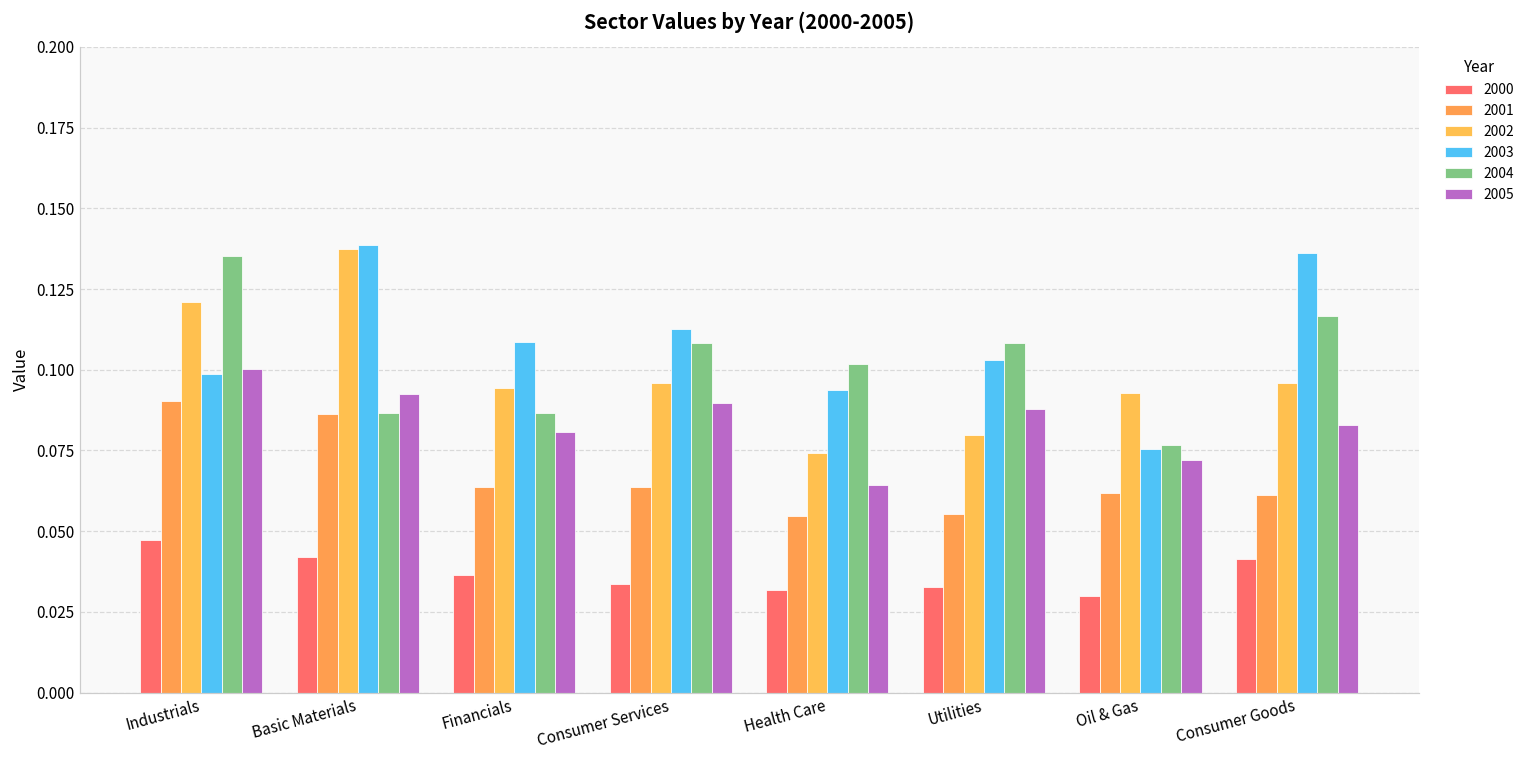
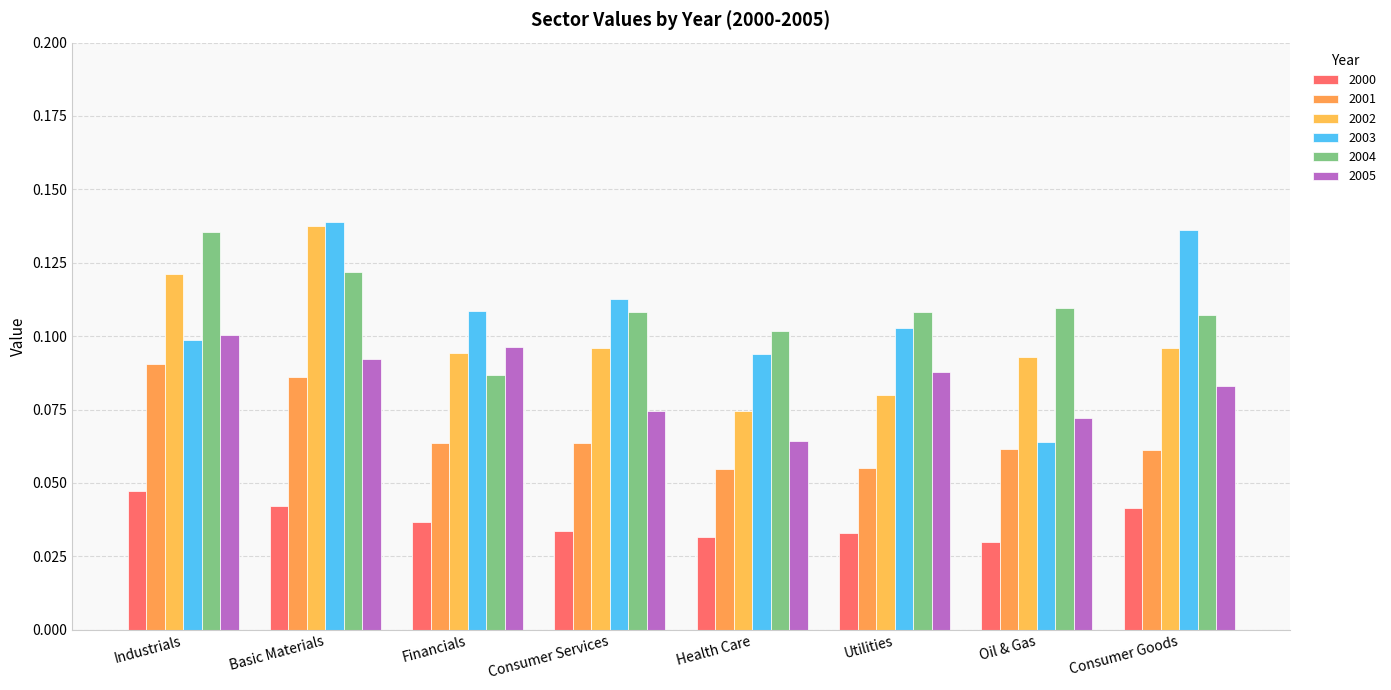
  {
    "2003": {
      "Industrials": 0.099,
      "Basic Materials": 0.139,
      "Financials": 0.109,
      "Consumer Services": 0.113,
      "Health Care": 0.094,
      "Utilities": 0.103,
-     "Oil & Gas": 0.075,
+     "Oil & Gas": 0.064,
      "Consumer Goods": 0.136
    },
    "2004": {
      "Industrials": 0.135,
-     "Basic Materials": 0.087,
+     "Basic Materials": 0.122,
      "Financials": 0.087,
      "Consumer Services": 0.108,
      "Health Care": 0.102,
      "Utilities": 0.108,
-     "Oil & Gas": 0.077,
-     "Consumer Goods": 0.117
+     "Oil & Gas": 0.110,
+     "Consumer Goods": 0.107
    },
    "2005": {
      "Industrials": 0.100,
      "Basic Materials": 0.092,
-     "Financials": 0.081,
-     "Consumer Services": 0.090,
+     "Financials": 0.096,
+     "Consumer Services": 0.074,
      "Health Care": 0.064,
      "Utilities": 0.088,
      "Oil & Gas": 0.072,
      "Consumer Goods": 0.083
    }
  }
